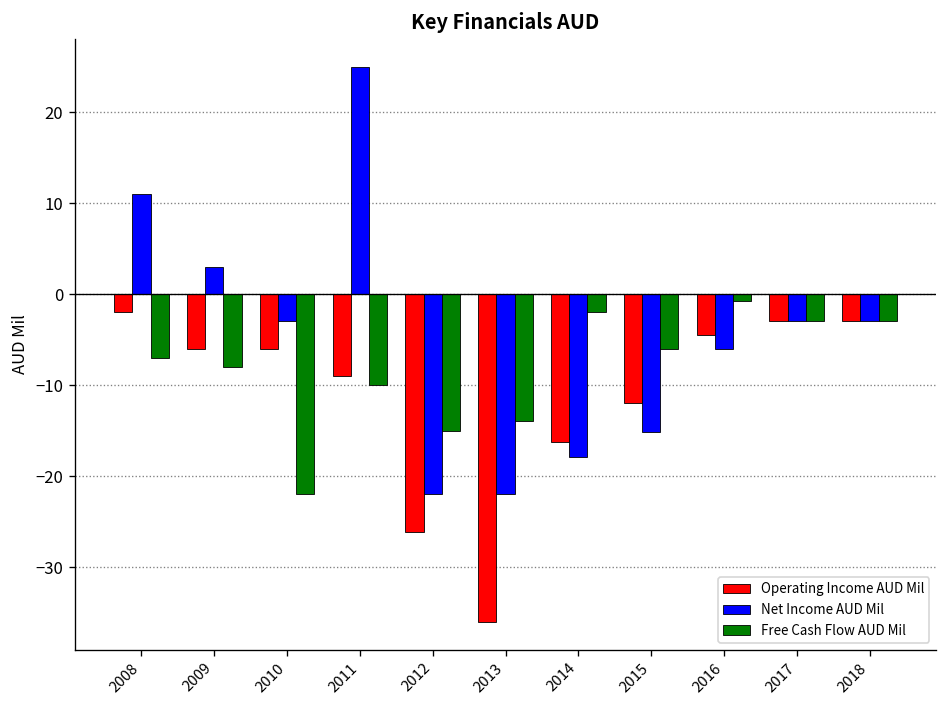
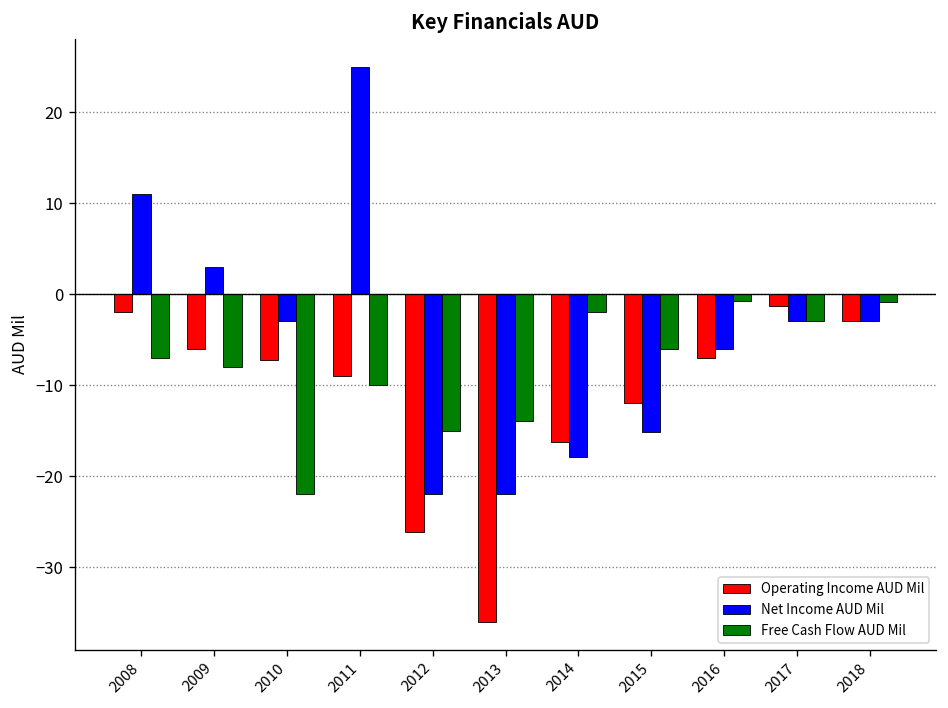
  {
    "Operating Income AUD Mil": {
      "2008": -2,
      "2009": -6,
-     "2010": -6,
+     "2010": -7,
      "2011": -9,
      "2012": -26,
      "2013": -36,
      "2014": -16,
      "2015": -12,
-     "2016": -5,
-     "2017": -3,
+     "2016": -7,
+     "2017": -1,
      "2018": -3
    },
    "Net Income AUD Mil": {
      "2008": 11,
      "2009": 3,
      "2010": -3,
      "2011": 25,
      "2012": -22,
      "2013": -22,
      "2014": -18,
      "2015": -15,
      "2016": -6,
      "2017": -3,
      "2018": -3
    },
    "Free Cash Flow AUD Mil": {
      "2008": -7,
      "2009": -8,
      "2010": -22,
      "2011": -10,
      "2012": -15,
      "2013": -14,
      "2014": -2,
      "2015": -6,
      "2016": -1,
      "2017": -3,
-     "2018": -3
+     "2018": -1
    }
  }
